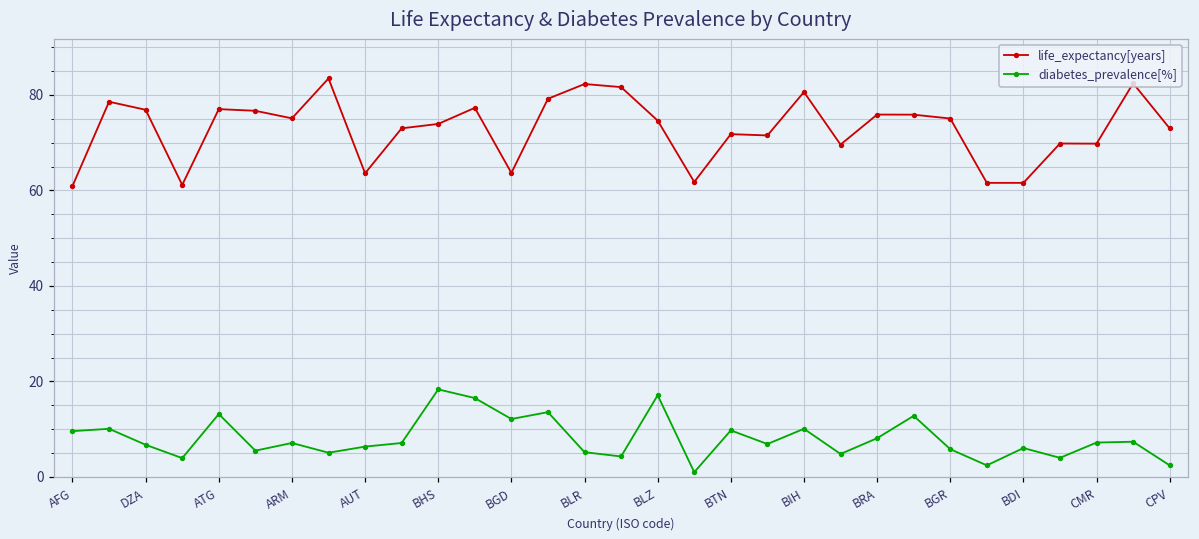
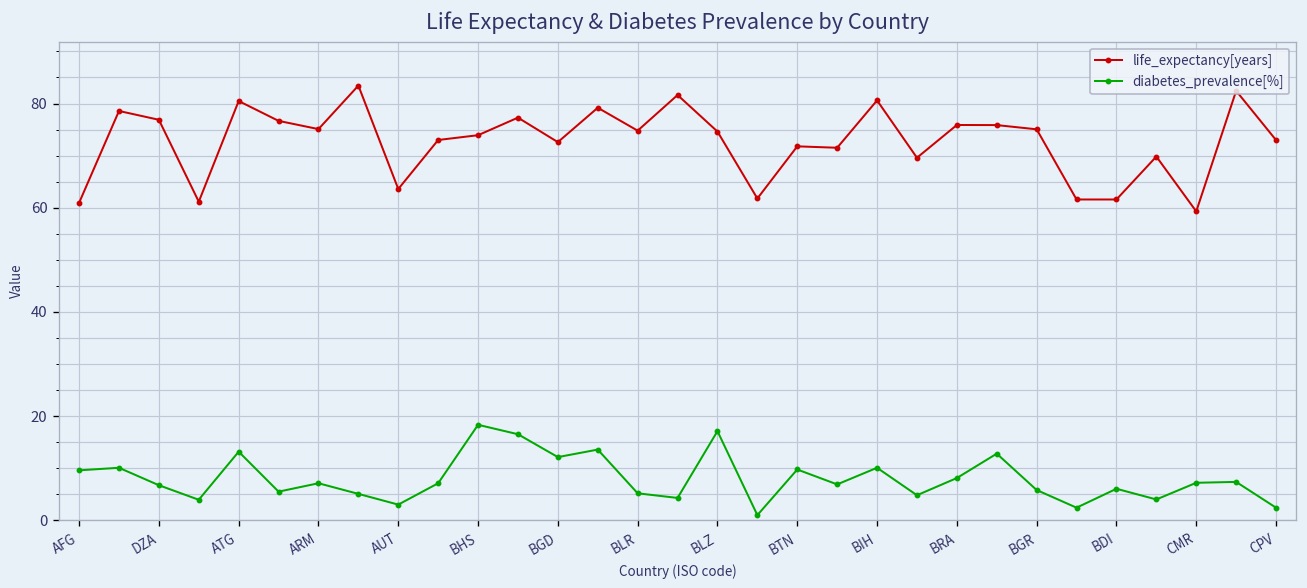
  {
    "life_expectancy[years]": {
      "AFG": 61,
      "DZA": 77,
-     "ATG": 77,
+     "ATG": 80,
      "ARM": 75,
      "AUT": 64,
      "BHS": 74,
-     "BGD": 64,
-     "BLR": 82,
+     "BGD": 73,
+     "BLR": 75,
      "BLZ": 75,
      "BTN": 72,
      "BIH": 81,
      "BRA": 76,
      "BGR": 75,
      "BDI": 62,
-     "CMR": 70,
+     "CMR": 59,
      "CPV": 73
    },
    "diabetes_prevalence[%]": {
      "AFG": 10,
      "DZA": 7,
      "ATG": 13,
      "ARM": 7,
-     "AUT": 6,
+     "AUT": 3,
      "BHS": 18,
      "BGD": 12,
      "BLR": 5,
      "BLZ": 17,
      "BTN": 10,
      "BIH": 10,
      "BRA": 8,
      "BGR": 6,
      "BDI": 6,
      "CMR": 7,
      "CPV": 2
    }
  }
